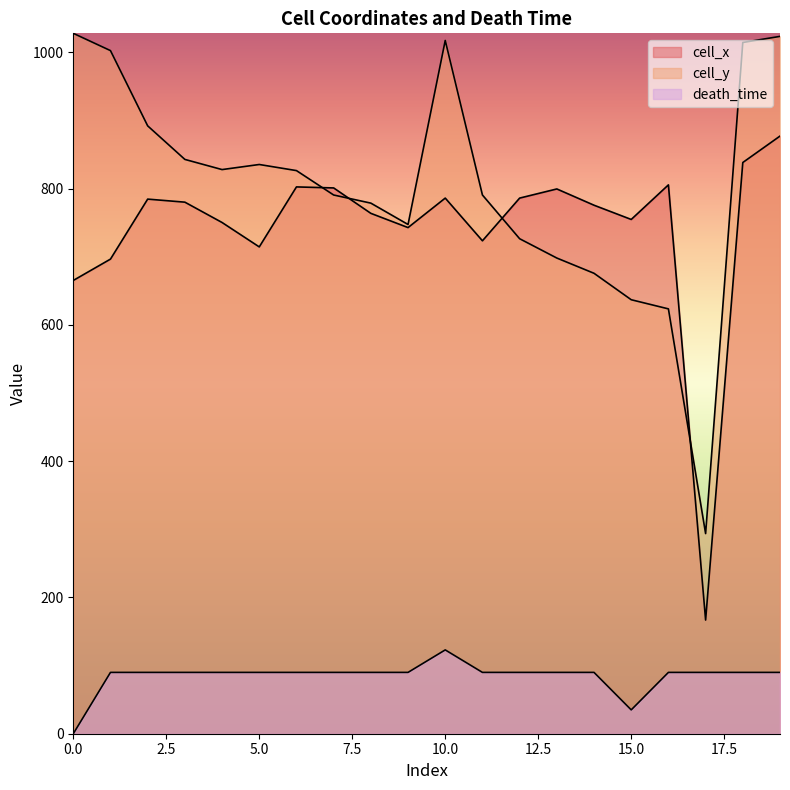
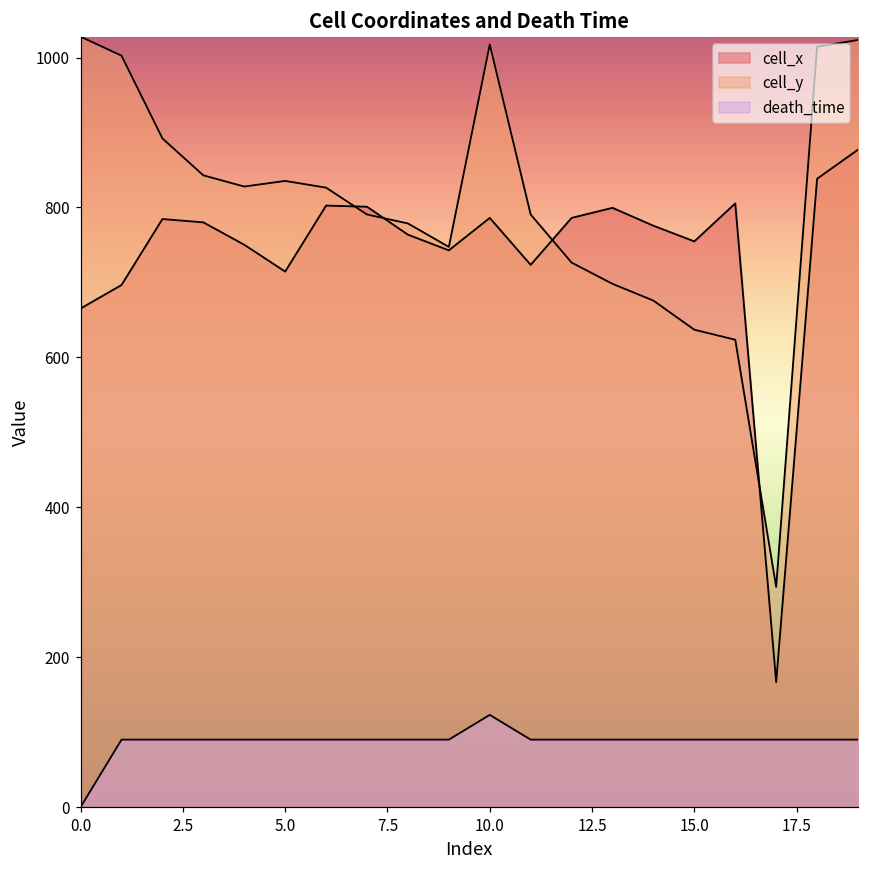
  {
    "death_time": {
      "0.0": 0,
      "5.0": 90,
      "10.0": 120,
-     "15.0": 40
+     "15.0": 90
    }
  }
